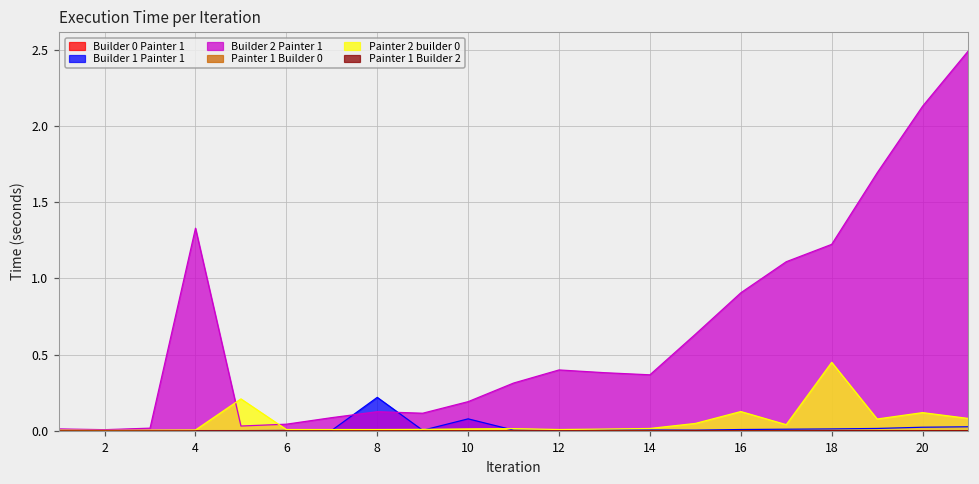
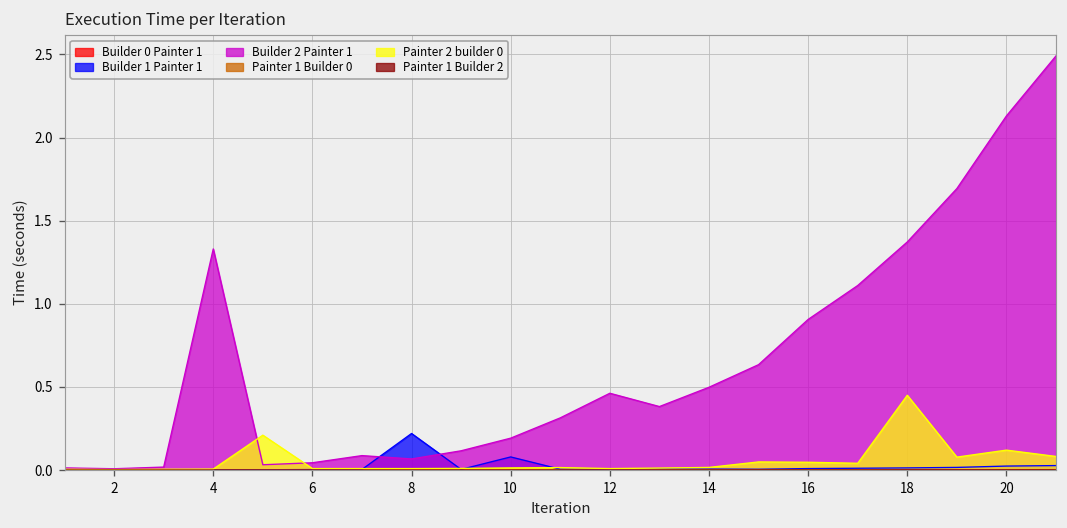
  {
    "Painter 1 Builder 2": {
      "20": 0.00
    },
    "Builder 1 Painter 1": {
      "8": 0.22,
      "10": 0.08,
      "20": 0.02
    },
    "Builder 2 Painter 1": {
      "4": 1.33,
      "6": 0.04,
-     "8": 0.13,
+     "8": 0.07,
      "10": 0.19,
-     "12": 0.40,
-     "14": 0.37,
+     "12": 0.46,
+     "14": 0.50,
      "16": 0.91,
-     "18": 1.22,
+     "18": 1.37,
      "20": 2.13
    },
    "Painter 2 builder 0": {
-     "16": 0.13,
+     "16": 0.05,
      "18": 0.45,
      "20": 0.12
    }
  }
